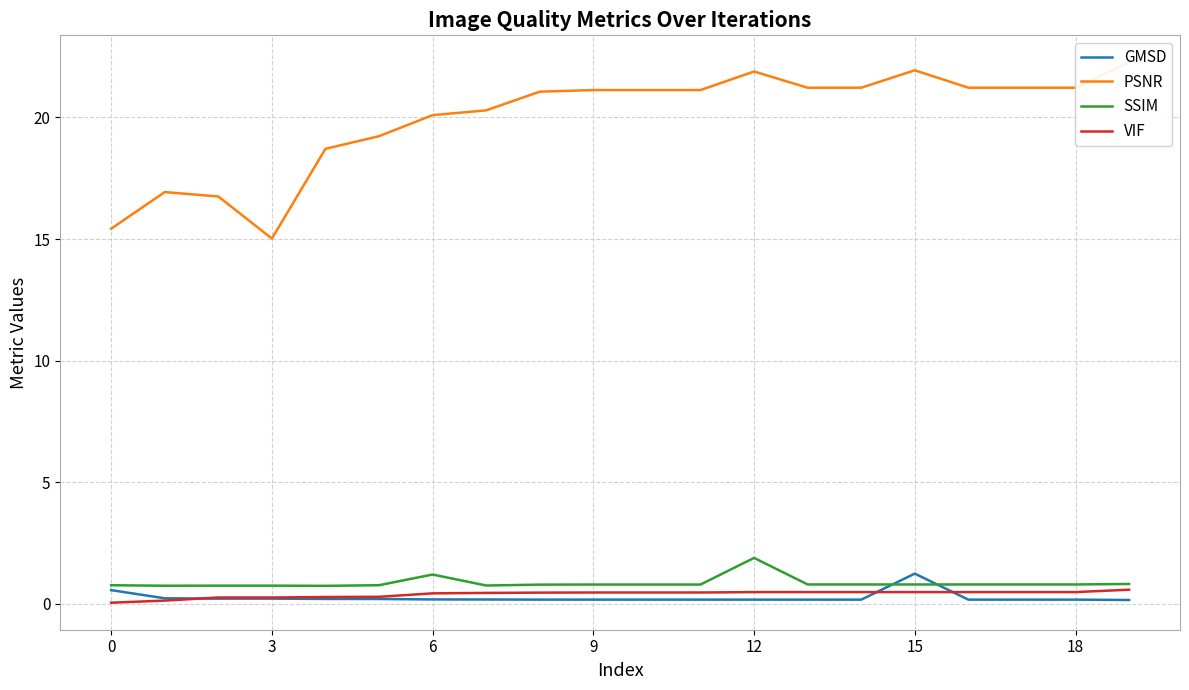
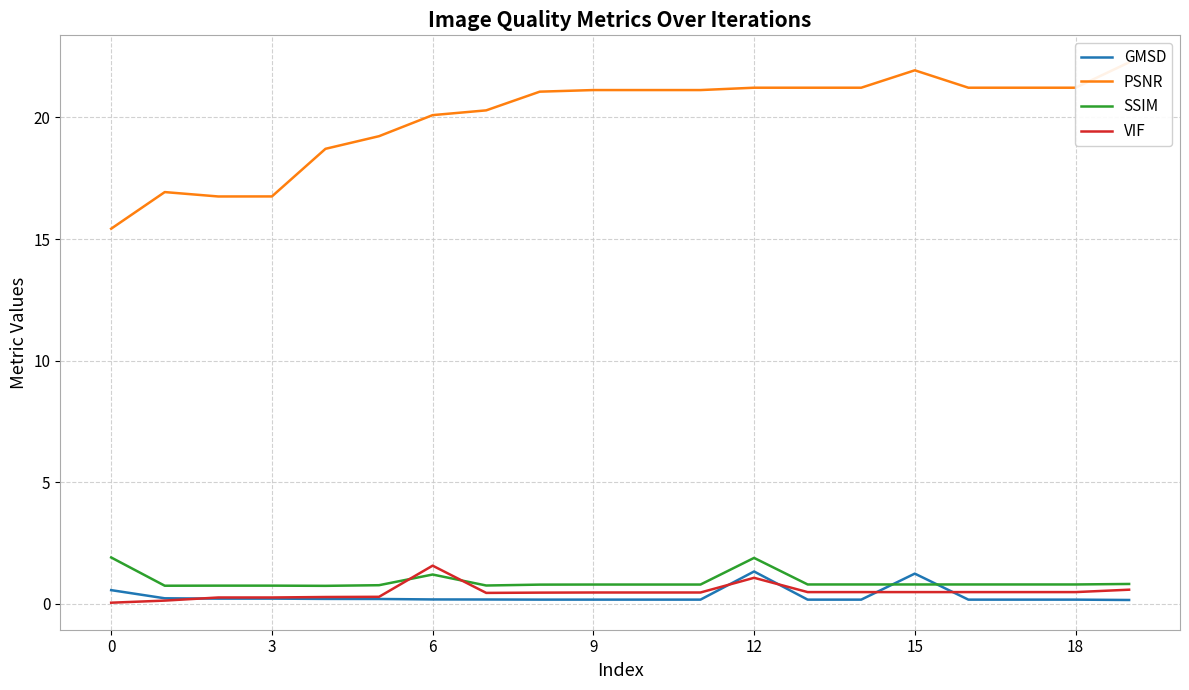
  {
    "GMSD": {
      "0": 0.6,
      "6": 0.2,
      "9": 0.2,
-     "12": 0.2,
+     "12": 1.3,
      "15": 1.2,
      "18": 0.2
    },
    "PSNR": {
      "0": 15.4,
-     "3": 15.0,
+     "3": 16.8,
      "6": 20.1,
      "9": 21.1,
-     "12": 21.9,
+     "12": 21.2,
      "15": 21.9
    },
    "SSIM": {
-     "0": 0.8,
+     "0": 1.9,
      "3": 0.7,
      "6": 1.2,
      "9": 0.8,
      "12": 1.9,
      "15": 0.8,
      "18": 0.8
    },
    "VIF": {
      "0": 0.0,
-     "6": 0.4,
+     "6": 1.6,
      "9": 0.5,
-     "12": 0.5,
+     "12": 1.1,
      "15": 0.5,
      "18": 0.5
    }
  }
